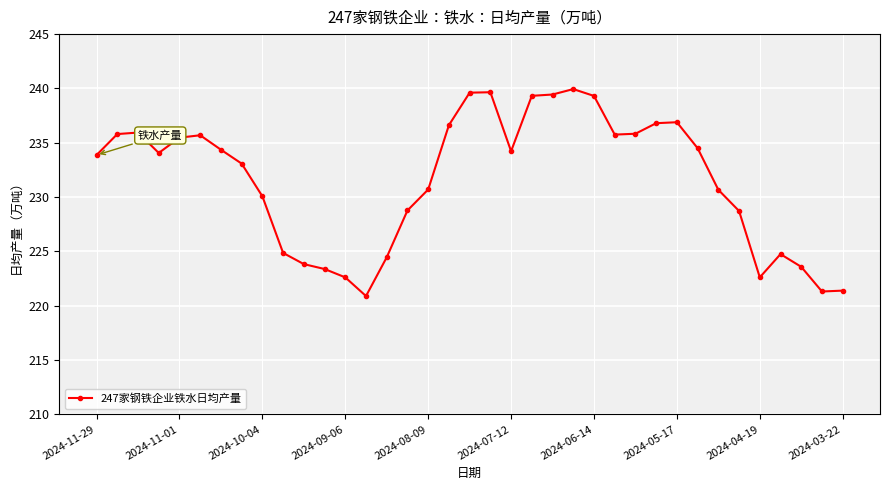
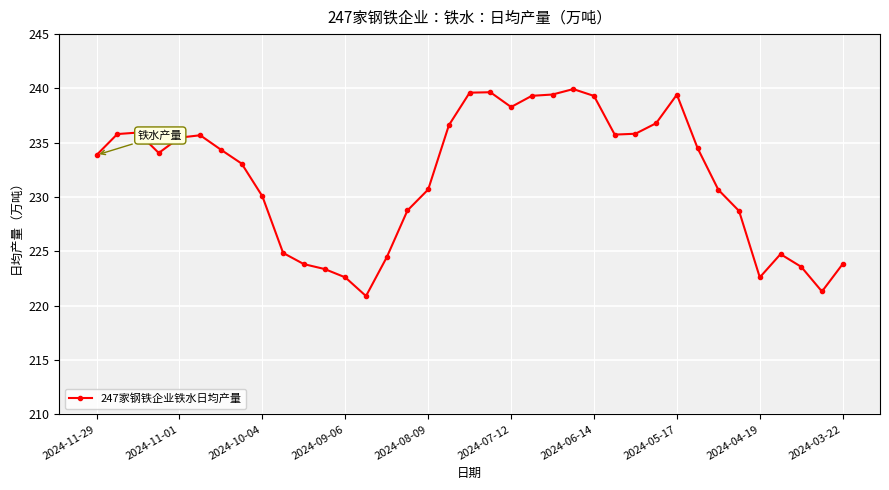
  {
    "2024-11-29": 233.9,
    "2024-10-04": 230.1,
    "2024-09-06": 222.6,
    "2024-08-09": 230.7,
-   "2024-07-12": 234.2,
+   "2024-07-12": 238.3,
    "2024-06-14": 239.3,
-   "2024-05-17": 236.9,
+   "2024-05-17": 239.4,
    "2024-04-19": 222.6,
-   "2024-03-22": 221.4
+   "2024-03-22": 223.8
  }
